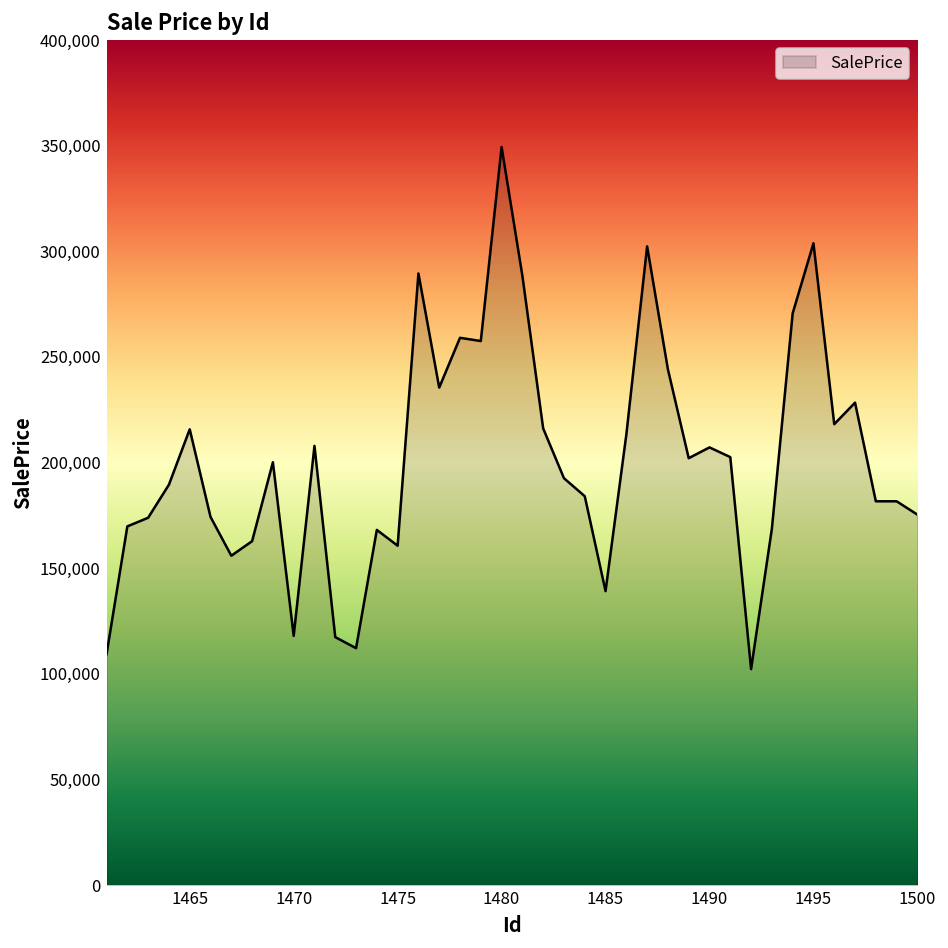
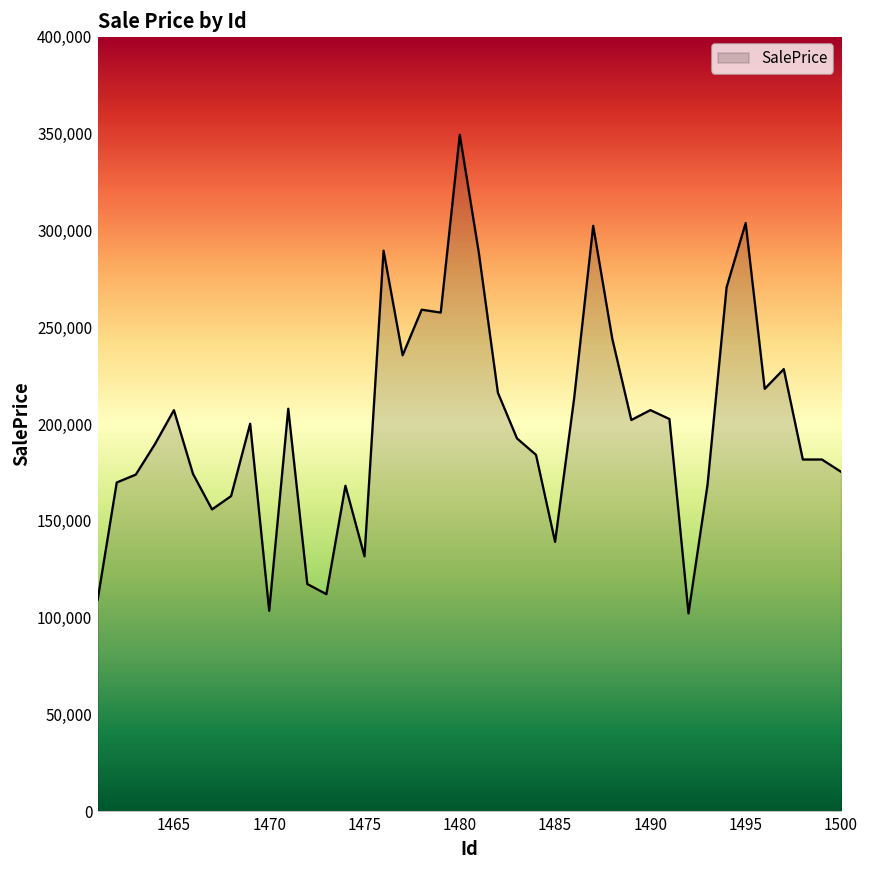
  {
-   "1465": "216,000",
-   "1470": "118,000",
-   "1475": "161,000",
+   "1465": "207,000",
+   "1470": "104,000",
+   "1475": "132,000",
    "1480": "349,000",
    "1485": "139,000",
    "1490": "207,000",
    "1495": "304,000",
    "1500": "175,000"
  }
